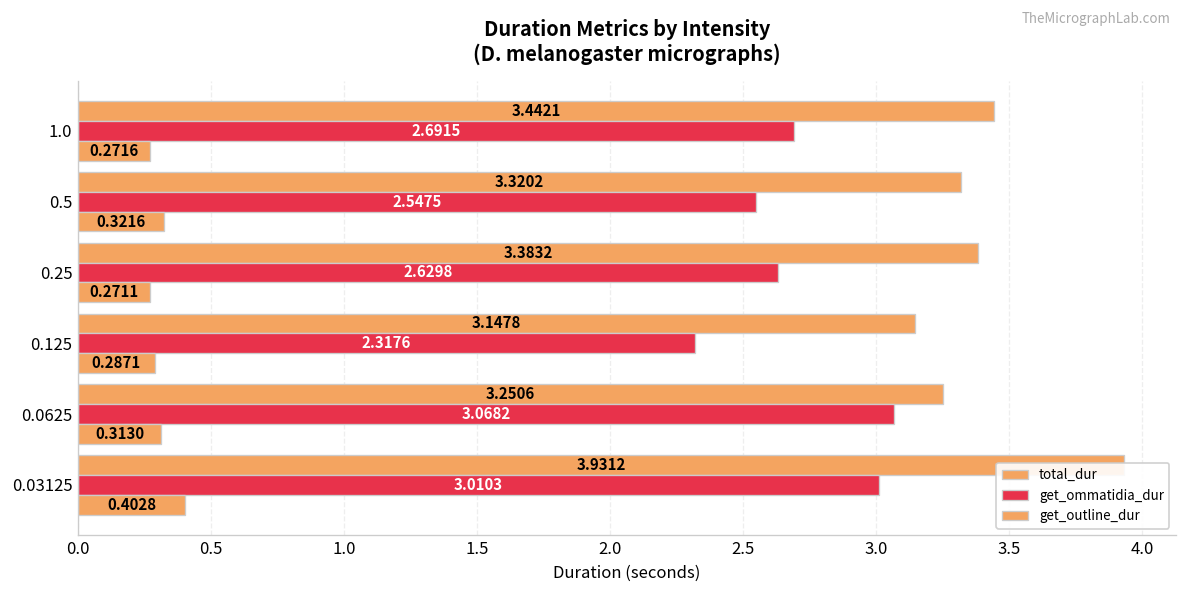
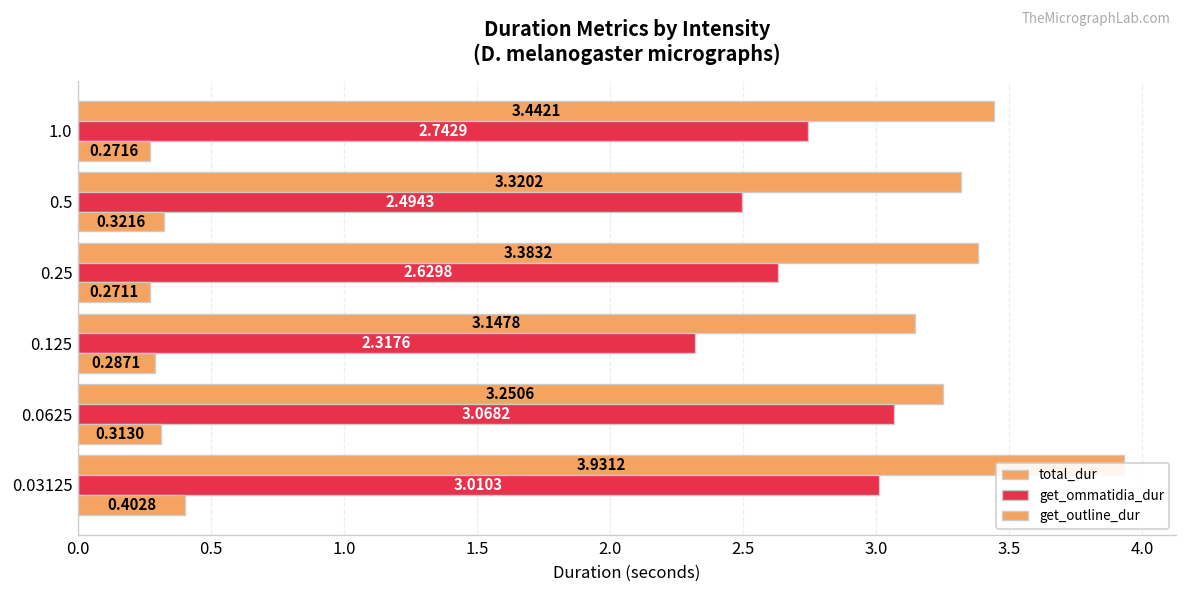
  {
    "get_ommatidia_dur": {
-     "1.0": 2.6915,
-     "0.5": 2.5475,
+     "1.0": 2.7429,
+     "0.5": 2.4943,
      "0.25": 2.6298,
      "0.125": 2.3176,
      "0.0625": 3.0682,
      "0.03125": 3.0103
    }
  }
